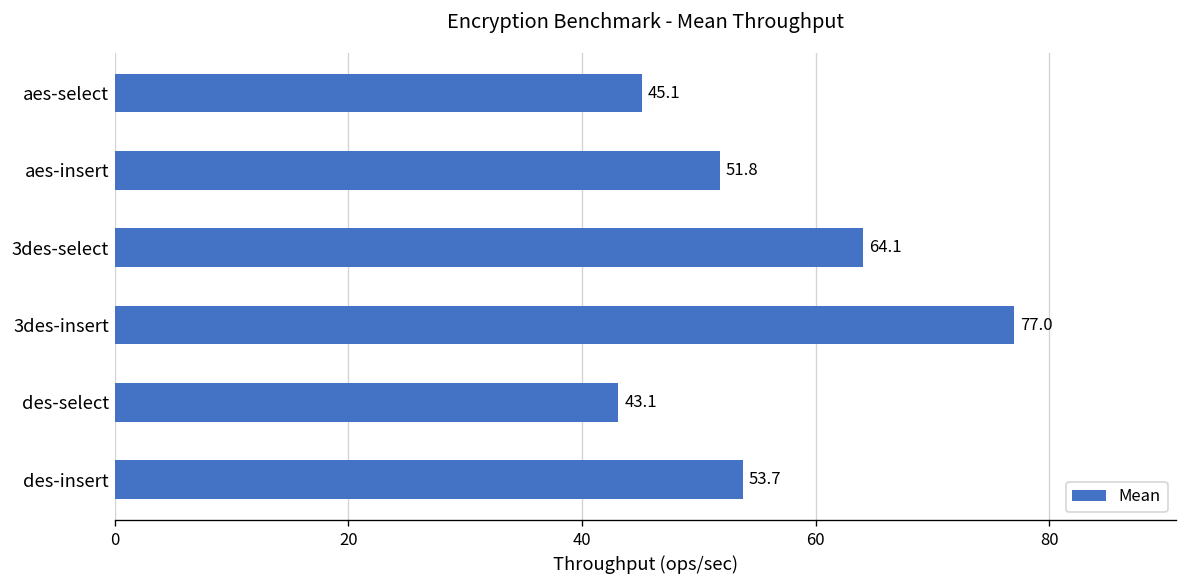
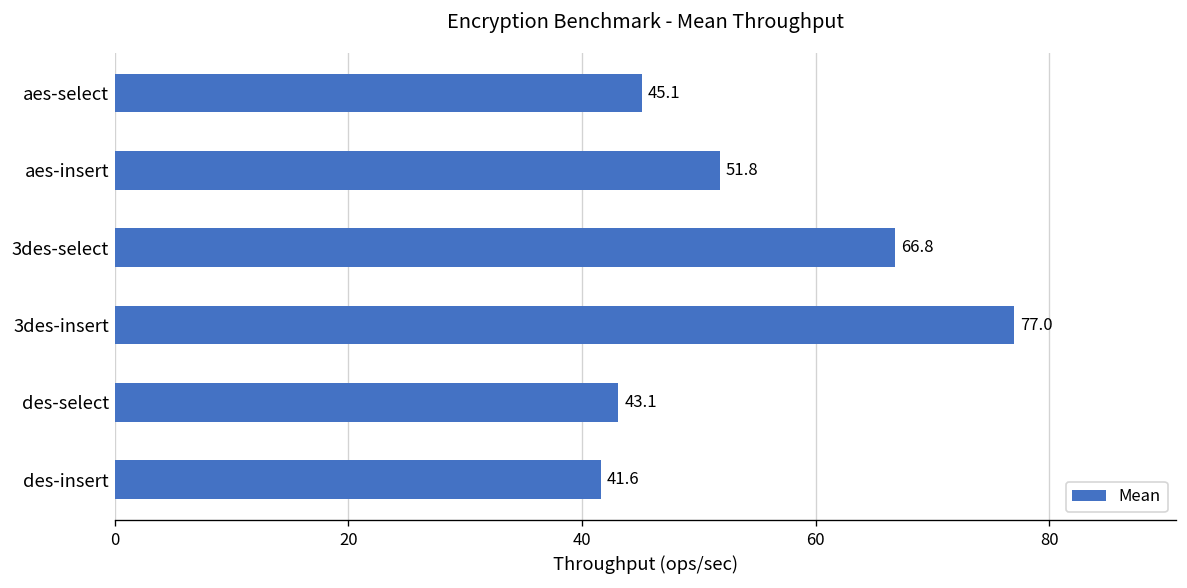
  {
    "aes-select": 45.1,
    "aes-insert": 51.8,
-   "3des-select": 64.1,
+   "3des-select": 66.8,
    "3des-insert": 77.0,
    "des-select": 43.1,
-   "des-insert": 53.7
+   "des-insert": 41.6
  }
